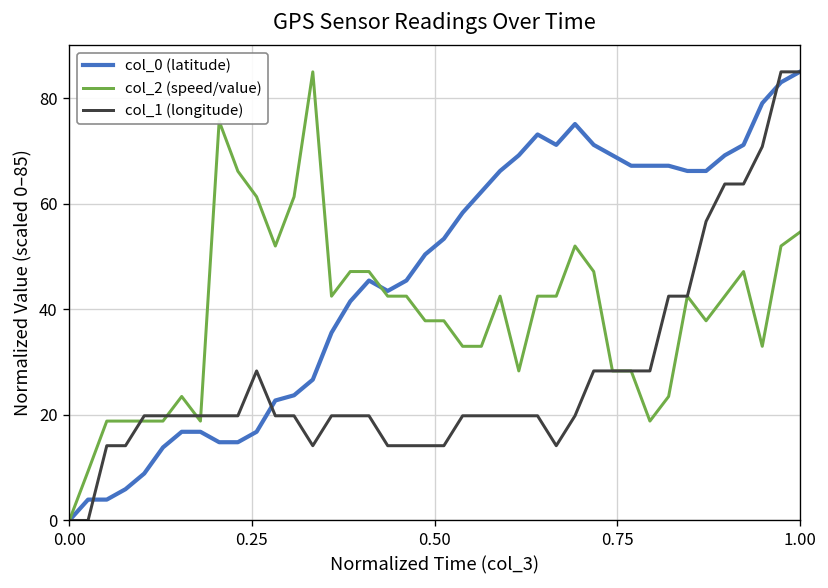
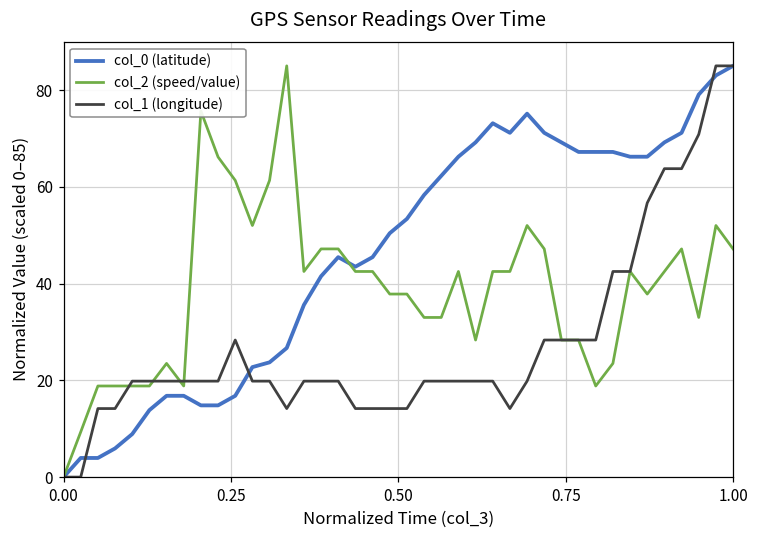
  {
    "col_2 (speed/value)": {
-     "1.00": 55
+     "1.00": 47
    }
  }
